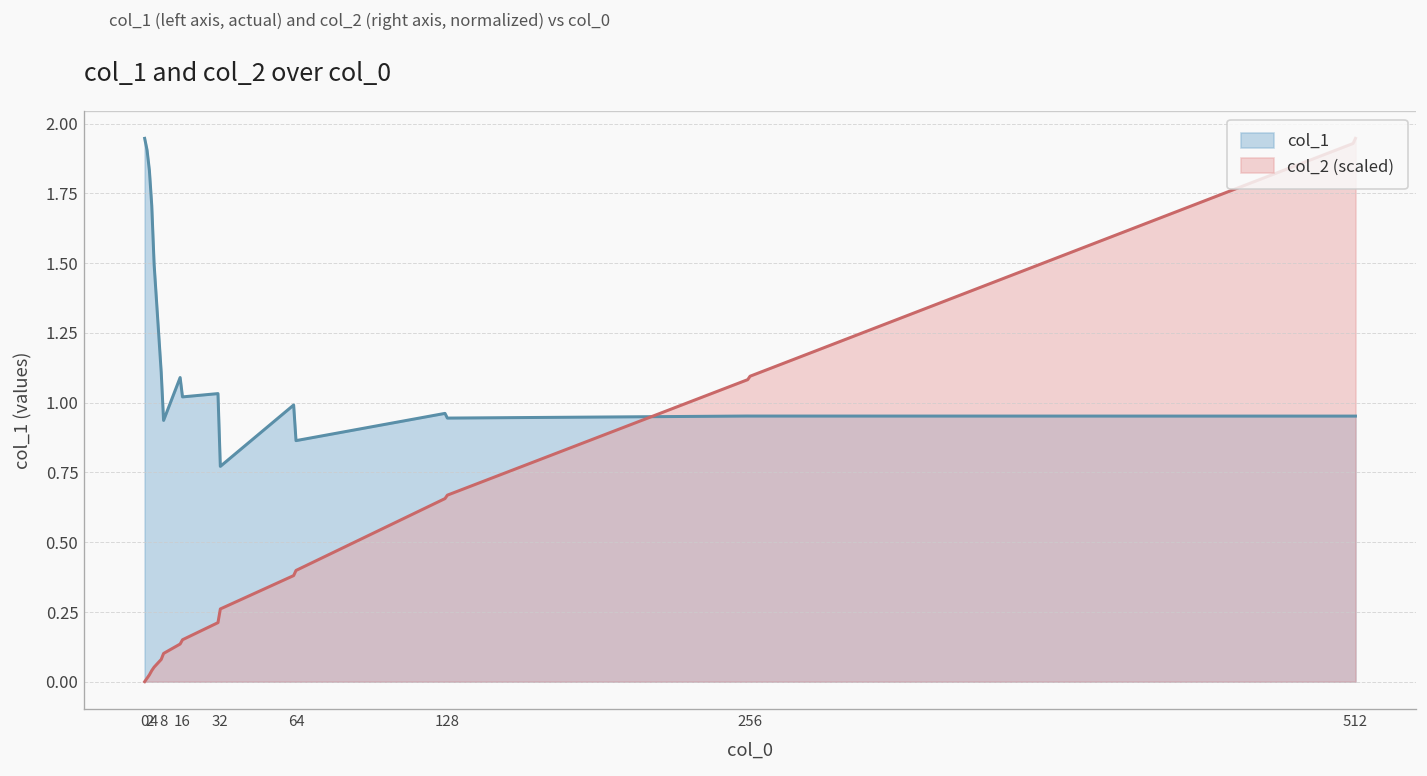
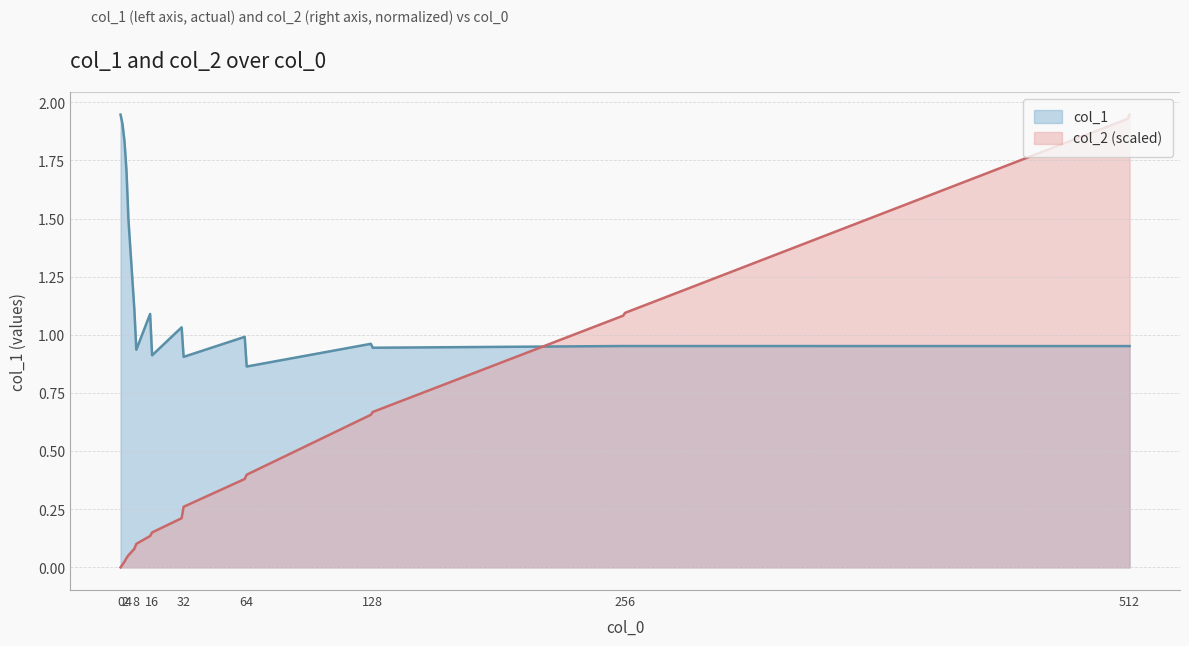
  {
    "col_1": {
      "8": 0.94,
-     "16": 1.02,
-     "32": 0.77,
+     "16": 0.91,
+     "32": 0.91,
      "64": 0.86,
      "128": 0.94,
      "256": 0.95,
      "512": 0.95
    },
    "col_2 (scaled)": {
      "8": 0.10,
      "16": 0.15,
      "32": 0.26,
      "64": 0.40,
      "128": 0.67,
      "256": 1.09
    }
  }
